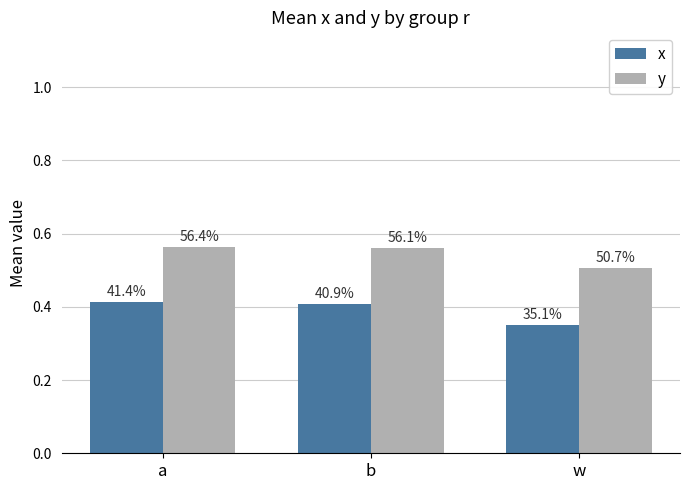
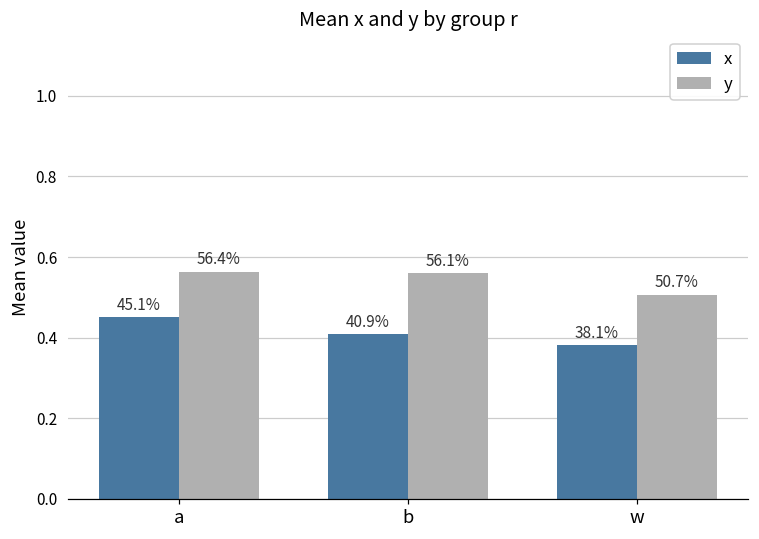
  {
    "x": {
-     "a": "41.4%",
+     "a": "45.1%",
      "b": "40.9%",
-     "w": "35.1%"
+     "w": "38.1%"
    },
    "y": {
      "a": "56.4%",
      "b": "56.1%",
      "w": "50.7%"
    }
  }
